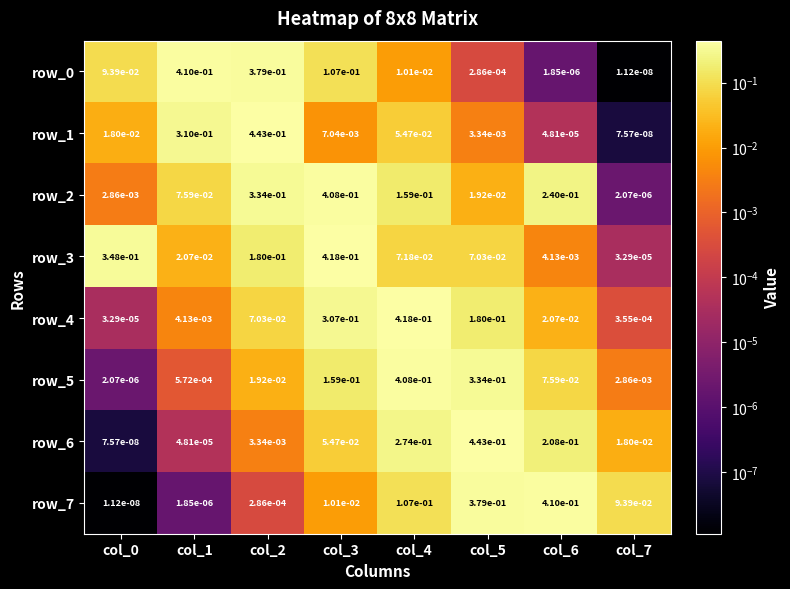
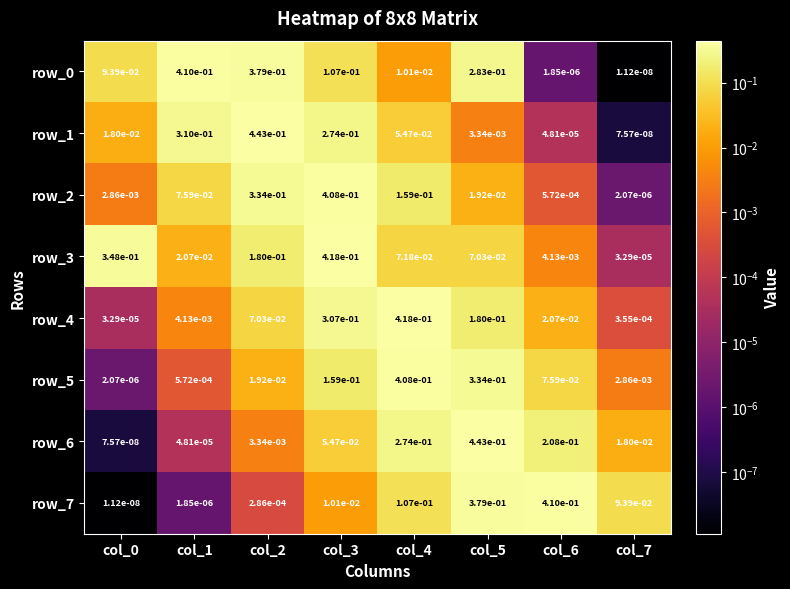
  {
    "row_0": {
      "col_0": "9.39e-02",
      "col_1": "4.10e-01",
      "col_2": "3.79e-01",
      "col_3": "1.07e-01",
      "col_4": "1.01e-02",
-     "col_5": "2.86e-04",
+     "col_5": "2.83e-01",
      "col_6": "1.85e-06",
      "col_7": "1.12e-08"
    },
    "row_1": {
      "col_0": "1.80e-02",
      "col_1": "3.10e-01",
      "col_2": "4.43e-01",
-     "col_3": "7.04e-03",
+     "col_3": "2.74e-01",
      "col_4": "5.47e-02",
      "col_5": "3.34e-03",
      "col_6": "4.81e-05",
      "col_7": "7.57e-08"
    },
    "row_2": {
      "col_0": "2.86e-03",
      "col_1": "7.59e-02",
      "col_2": "3.34e-01",
      "col_3": "4.08e-01",
      "col_4": "1.59e-01",
      "col_5": "1.92e-02",
-     "col_6": "2.40e-01",
+     "col_6": "5.72e-04",
      "col_7": "2.07e-06"
    },
    "row_3": {
      "col_0": "3.48e-01",
      "col_1": "2.07e-02",
      "col_2": "1.80e-01",
      "col_3": "4.18e-01",
      "col_4": "7.18e-02",
      "col_5": "7.03e-02",
      "col_6": "4.13e-03",
      "col_7": "3.29e-05"
    },
    "row_4": {
      "col_0": "3.29e-05",
      "col_1": "4.13e-03",
      "col_2": "7.03e-02",
      "col_3": "3.07e-01",
      "col_4": "4.18e-01",
      "col_5": "1.80e-01",
      "col_6": "2.07e-02",
      "col_7": "3.55e-04"
    },
    "row_5": {
      "col_0": "2.07e-06",
      "col_1": "5.72e-04",
      "col_2": "1.92e-02",
      "col_3": "1.59e-01",
      "col_4": "4.08e-01",
      "col_5": "3.34e-01",
      "col_6": "7.59e-02",
      "col_7": "2.86e-03"
    },
    "row_6": {
      "col_0": "7.57e-08",
      "col_1": "4.81e-05",
      "col_2": "3.34e-03",
      "col_3": "5.47e-02",
      "col_4": "2.74e-01",
      "col_5": "4.43e-01",
      "col_6": "2.08e-01",
      "col_7": "1.80e-02"
    },
    "row_7": {
      "col_0": "1.12e-08",
      "col_1": "1.85e-06",
      "col_2": "2.86e-04",
      "col_3": "1.01e-02",
      "col_4": "1.07e-01",
      "col_5": "3.79e-01",
      "col_6": "4.10e-01",
      "col_7": "9.39e-02"
    }
  }
